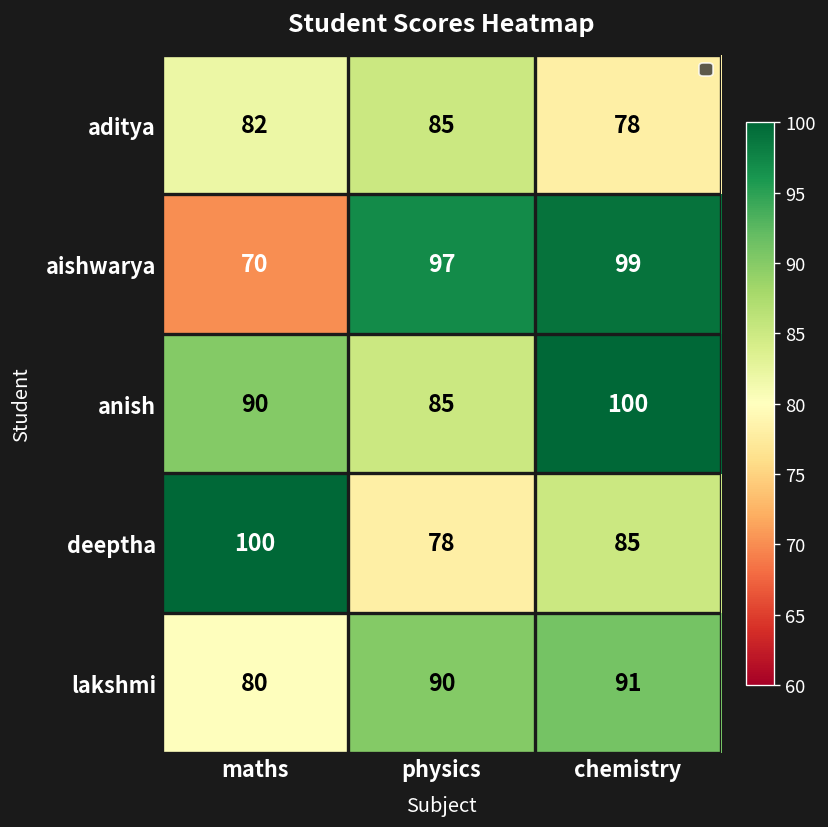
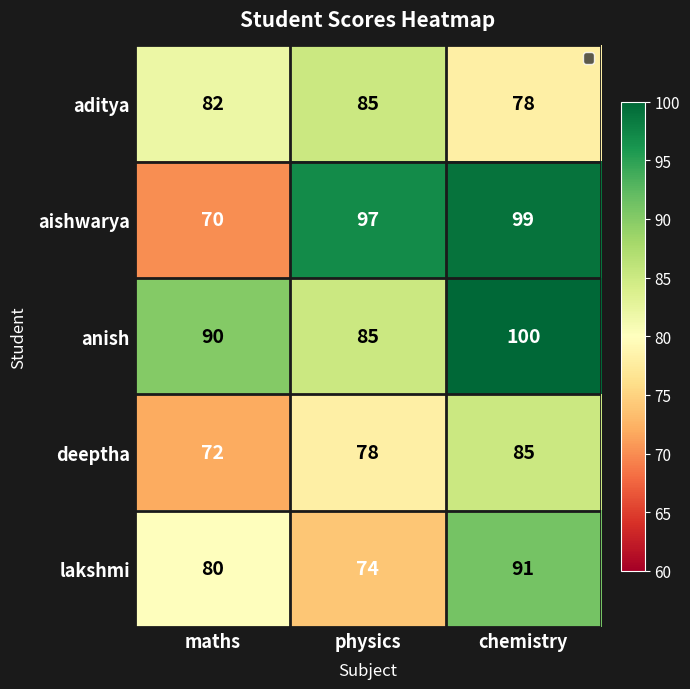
  {
    "aditya": {
      "maths": 82,
      "physics": 85,
      "chemistry": 78
    },
    "aishwarya": {
      "maths": 70,
      "physics": 97,
      "chemistry": 99
    },
    "anish": {
      "maths": 90,
      "physics": 85,
      "chemistry": 100
    },
    "deeptha": {
-     "maths": 100,
+     "maths": 72,
      "physics": 78,
      "chemistry": 85
    },
    "lakshmi": {
      "maths": 80,
-     "physics": 90,
+     "physics": 74,
      "chemistry": 91
    }
  }
